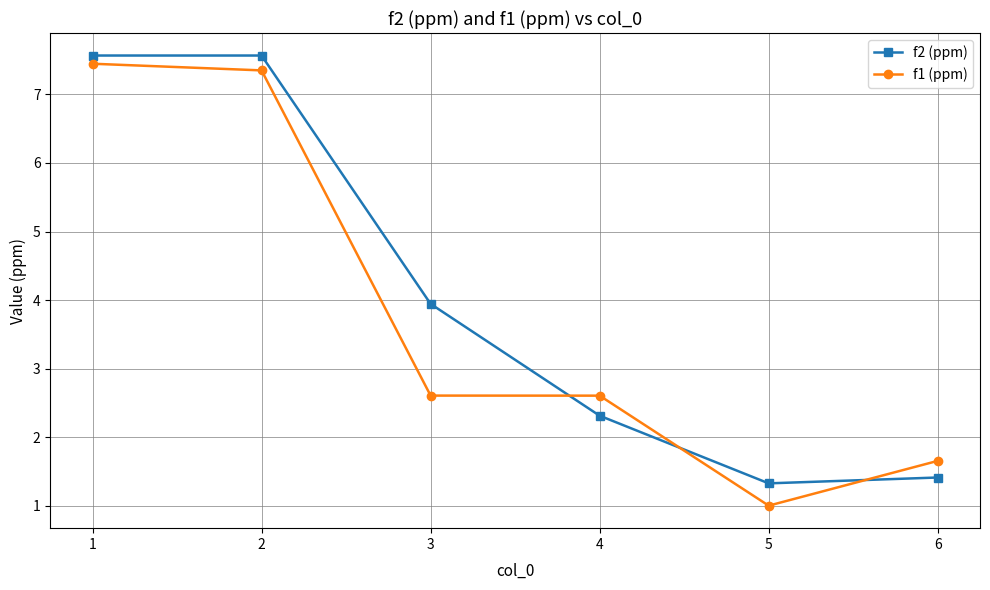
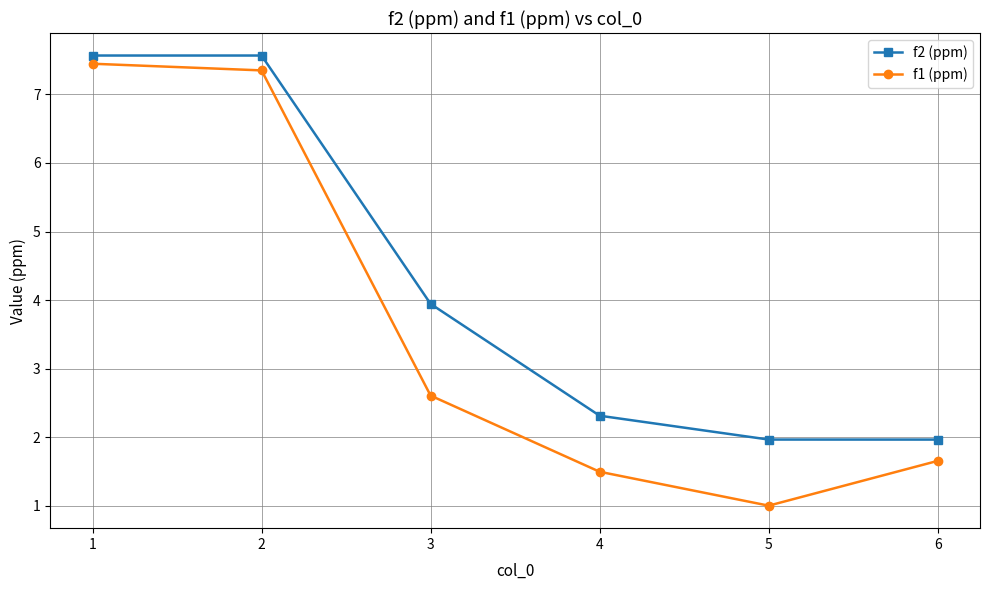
  {
    "f2 (ppm)": {
      "1": 7.6,
      "2": 7.6,
      "3": 3.9,
      "4": 2.3,
-     "5": 1.3,
-     "6": 1.4
+     "5": 2.0,
+     "6": 2.0
    },
    "f1 (ppm)": {
      "1": 7.4,
      "2": 7.4,
      "3": 2.6,
-     "4": 2.6,
+     "4": 1.5,
      "5": 1.0,
      "6": 1.7
    }
  }
